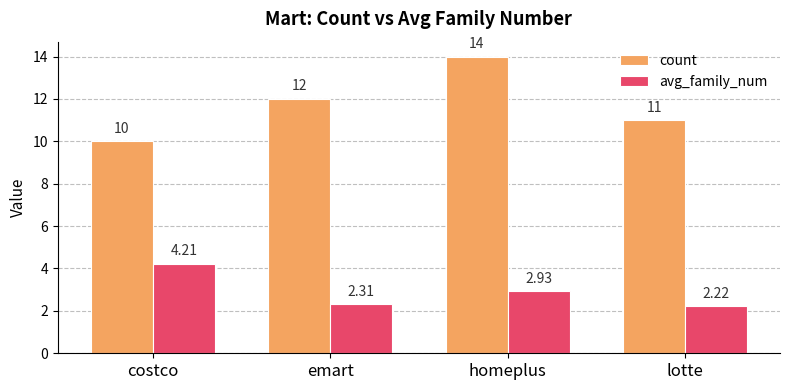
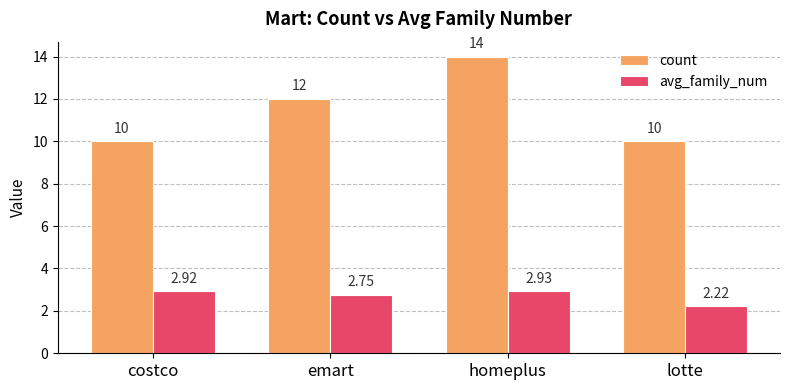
  {
    "count": {
      "costco": 10,
      "emart": 12,
      "homeplus": 14,
-     "lotte": 11
+     "lotte": 10
    },
    "avg_family_num": {
-     "costco": 4.21,
-     "emart": 2.31,
+     "costco": 2.92,
+     "emart": 2.75,
      "homeplus": 2.93,
      "lotte": 2.22
    }
  }
